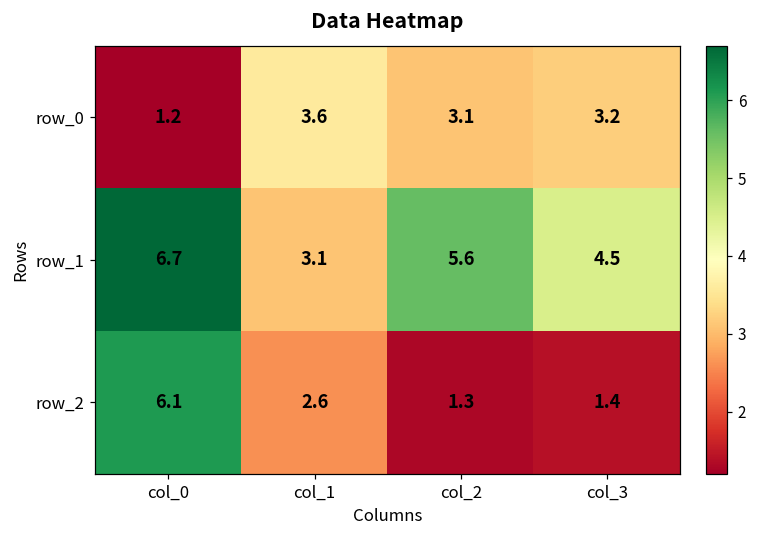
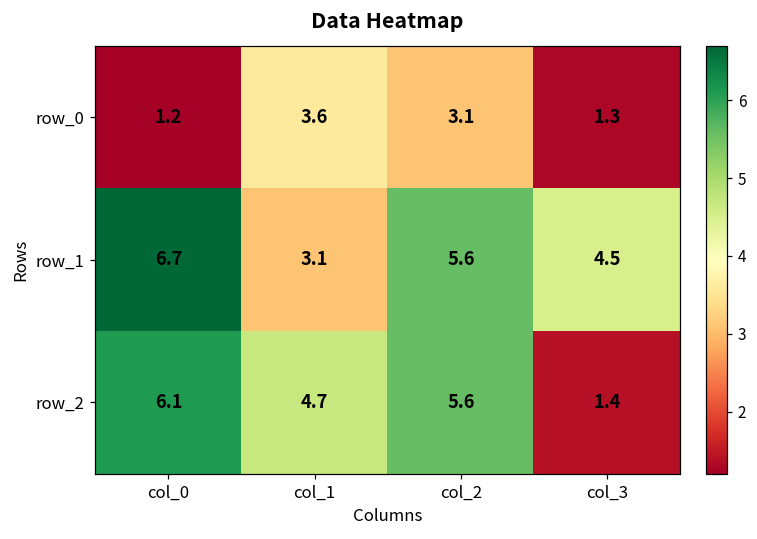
  {
    "row_0": {
      "col_0": 1.2,
      "col_1": 3.6,
      "col_2": 3.1,
-     "col_3": 3.2
+     "col_3": 1.3
    },
    "row_1": {
      "col_0": 6.7,
      "col_1": 3.1,
      "col_2": 5.6,
      "col_3": 4.5
    },
    "row_2": {
      "col_0": 6.1,
-     "col_1": 2.6,
-     "col_2": 1.3,
+     "col_1": 4.7,
+     "col_2": 5.6,
      "col_3": 1.4
    }
  }
